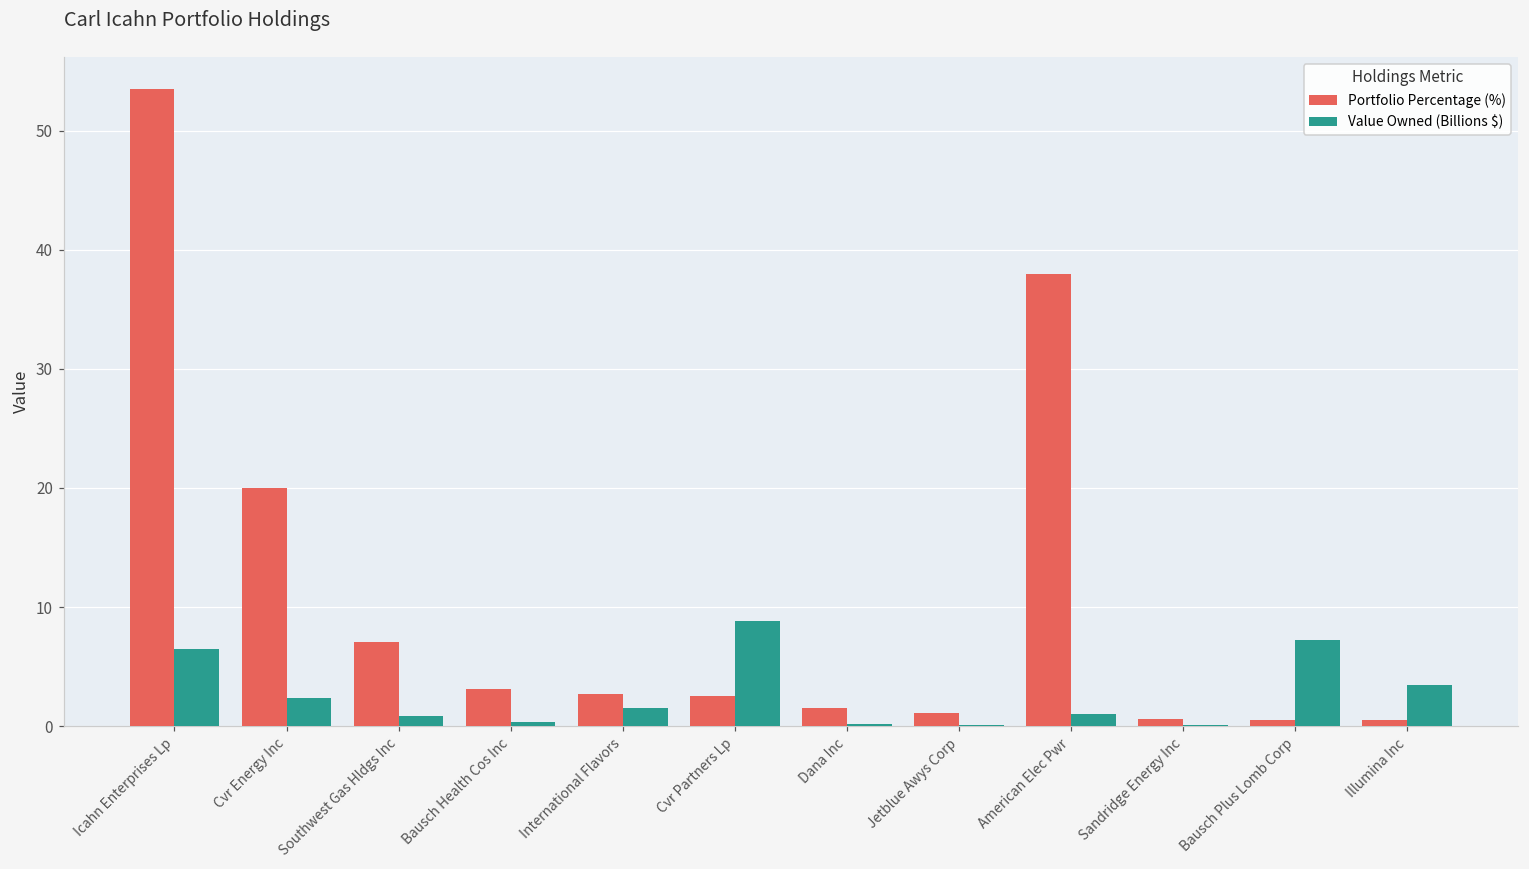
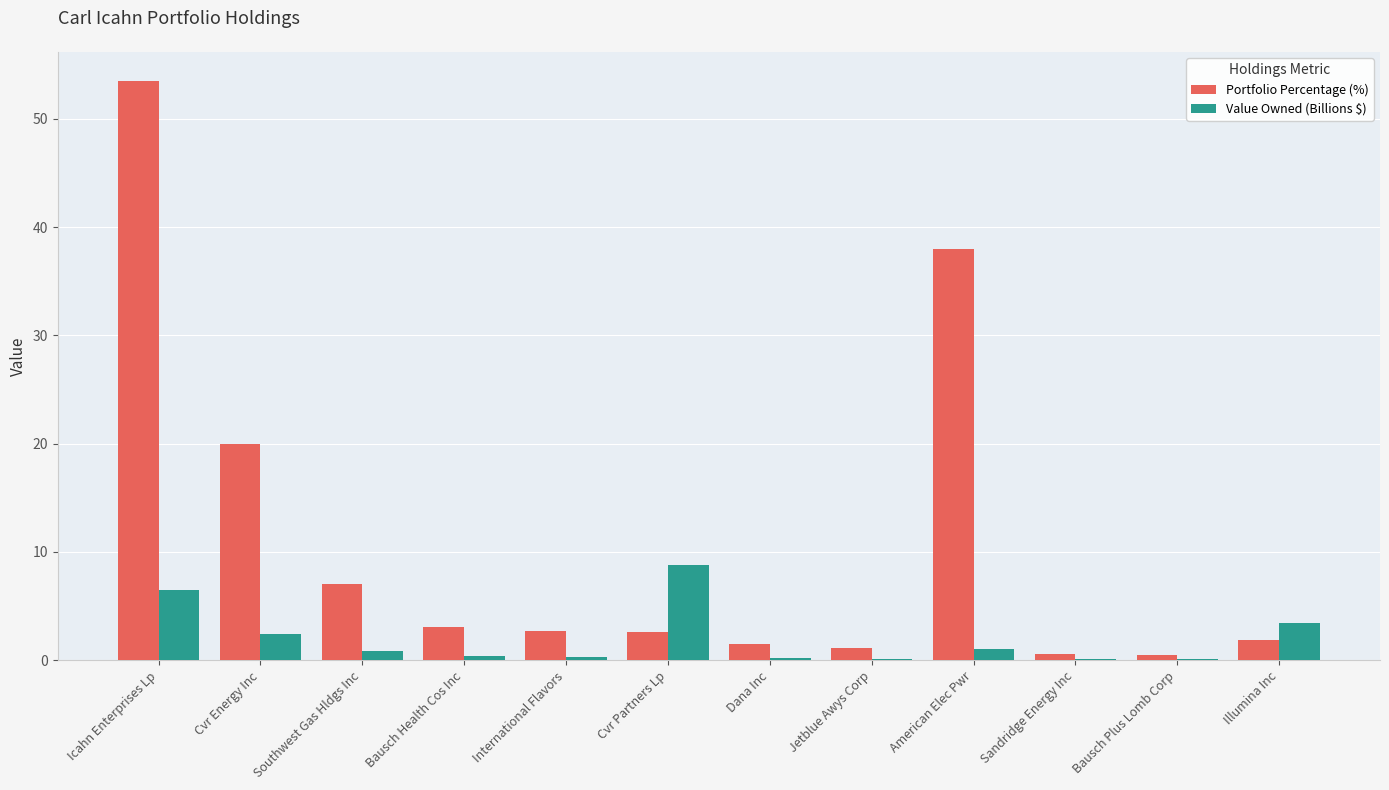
  {
    "Portfolio Percentage (%)": {
      "Icahn Enterprises Lp": 53.5,
      "Cvr Energy Inc": 20.0,
      "Southwest Gas Hldgs Inc": 7.0,
      "Bausch Health Cos Inc": 3.1,
      "International Flavors": 2.7,
      "Cvr Partners Lp": 2.6,
      "Dana Inc": 1.5,
      "Jetblue Awys Corp": 1.1,
      "American Elec Pwr": 38.0,
      "Sandridge Energy Inc": 0.6,
      "Bausch Plus Lomb Corp": 0.5,
-     "Illumina Inc": 0.5
+     "Illumina Inc": 1.9
    },
    "Value Owned (Billions $)": {
      "Icahn Enterprises Lp": 6.5,
      "Cvr Energy Inc": 2.4,
      "Southwest Gas Hldgs Inc": 0.8,
      "Bausch Health Cos Inc": 0.4,
-     "International Flavors": 1.5,
+     "International Flavors": 0.3,
      "Cvr Partners Lp": 8.8,
      "American Elec Pwr": 1.0,
-     "Bausch Plus Lomb Corp": 7.2,
+     "Bausch Plus Lomb Corp": 0.1,
      "Illumina Inc": 3.4
    }
  }
